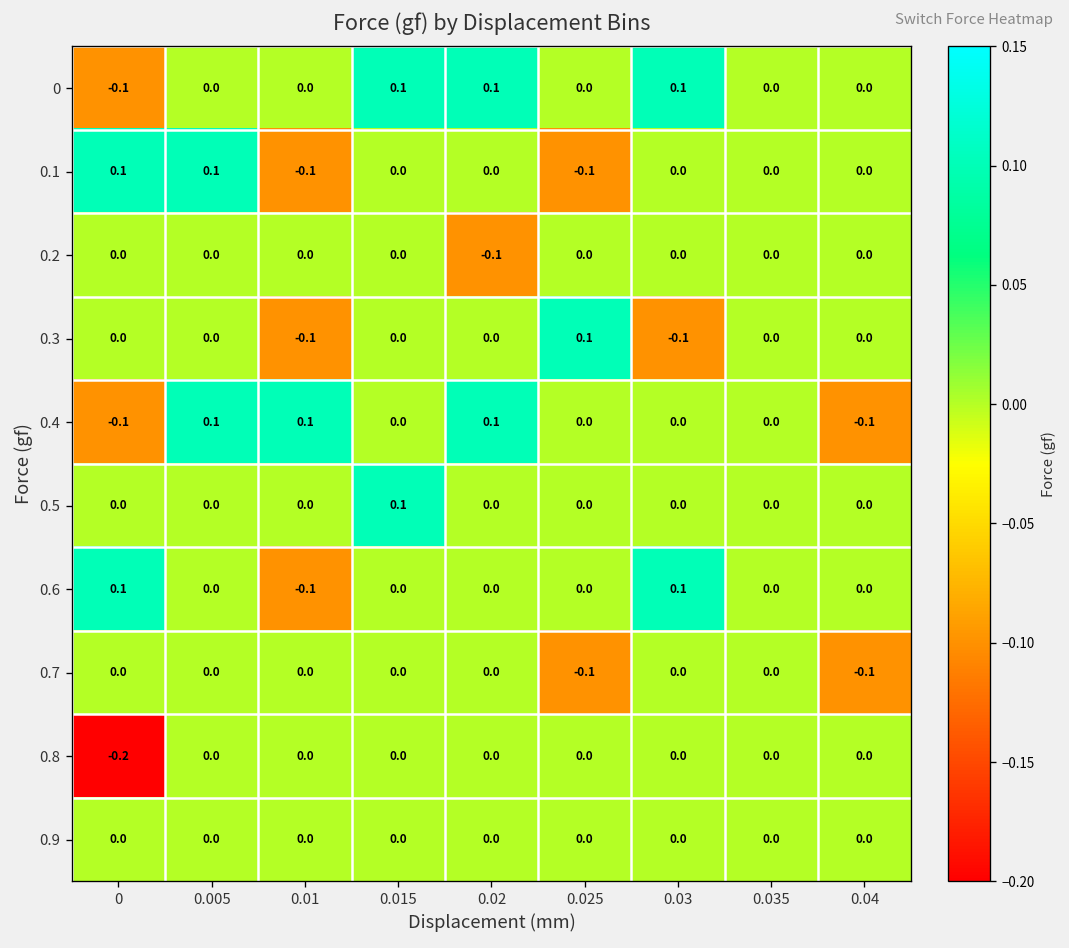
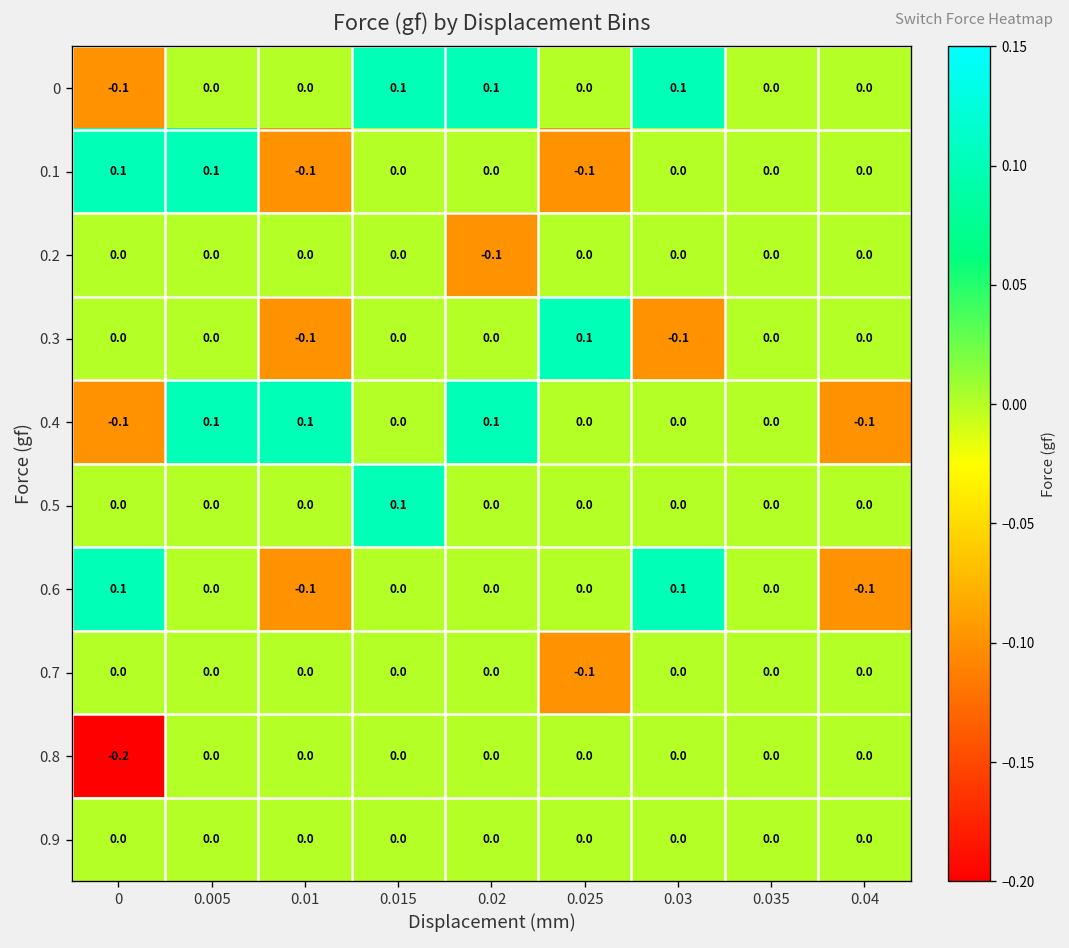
  {
    "0": {
      "0": -0.1,
      "0.005": 0.0,
      "0.01": 0.0,
      "0.015": 0.1,
      "0.02": 0.1,
      "0.025": 0.0,
      "0.03": 0.1,
      "0.035": 0.0,
      "0.04": 0.0
    },
    "0.1": {
      "0": 0.1,
      "0.005": 0.1,
      "0.01": -0.1,
      "0.015": 0.0,
      "0.02": 0.0,
      "0.025": -0.1,
      "0.03": 0.0,
      "0.035": 0.0,
      "0.04": 0.0
    },
    "0.2": {
      "0": 0.0,
      "0.005": 0.0,
      "0.01": 0.0,
      "0.015": 0.0,
      "0.02": -0.1,
      "0.025": 0.0,
      "0.03": 0.0,
      "0.035": 0.0,
      "0.04": 0.0
    },
    "0.3": {
      "0": 0.0,
      "0.005": 0.0,
      "0.01": -0.1,
      "0.015": 0.0,
      "0.02": 0.0,
      "0.025": 0.1,
      "0.03": -0.1,
      "0.035": 0.0,
      "0.04": 0.0
    },
    "0.4": {
      "0": -0.1,
      "0.005": 0.1,
      "0.01": 0.1,
      "0.015": 0.0,
      "0.02": 0.1,
      "0.025": 0.0,
      "0.03": 0.0,
      "0.035": 0.0,
      "0.04": -0.1
    },
    "0.5": {
      "0": 0.0,
      "0.005": 0.0,
      "0.01": 0.0,
      "0.015": 0.1,
      "0.02": 0.0,
      "0.025": 0.0,
      "0.03": 0.0,
      "0.035": 0.0,
      "0.04": 0.0
    },
    "0.6": {
      "0": 0.1,
      "0.005": 0.0,
      "0.01": -0.1,
      "0.015": 0.0,
      "0.02": 0.0,
      "0.025": 0.0,
      "0.03": 0.1,
      "0.035": 0.0,
-     "0.04": 0.0
+     "0.04": -0.1
    },
    "0.7": {
      "0": 0.0,
      "0.005": 0.0,
      "0.01": 0.0,
      "0.015": 0.0,
      "0.02": 0.0,
      "0.025": -0.1,
      "0.03": 0.0,
      "0.035": 0.0,
-     "0.04": -0.1
+     "0.04": 0.0
    },
    "0.8": {
      "0": -0.2,
      "0.005": 0.0,
      "0.01": 0.0,
      "0.015": 0.0,
      "0.02": 0.0,
      "0.025": 0.0,
      "0.03": 0.0,
      "0.035": 0.0,
      "0.04": 0.0
    },
    "0.9": {
      "0": 0.0,
      "0.005": 0.0,
      "0.01": 0.0,
      "0.015": 0.0,
      "0.02": 0.0,
      "0.025": 0.0,
      "0.03": 0.0,
      "0.035": 0.0,
      "0.04": 0.0
    }
  }
